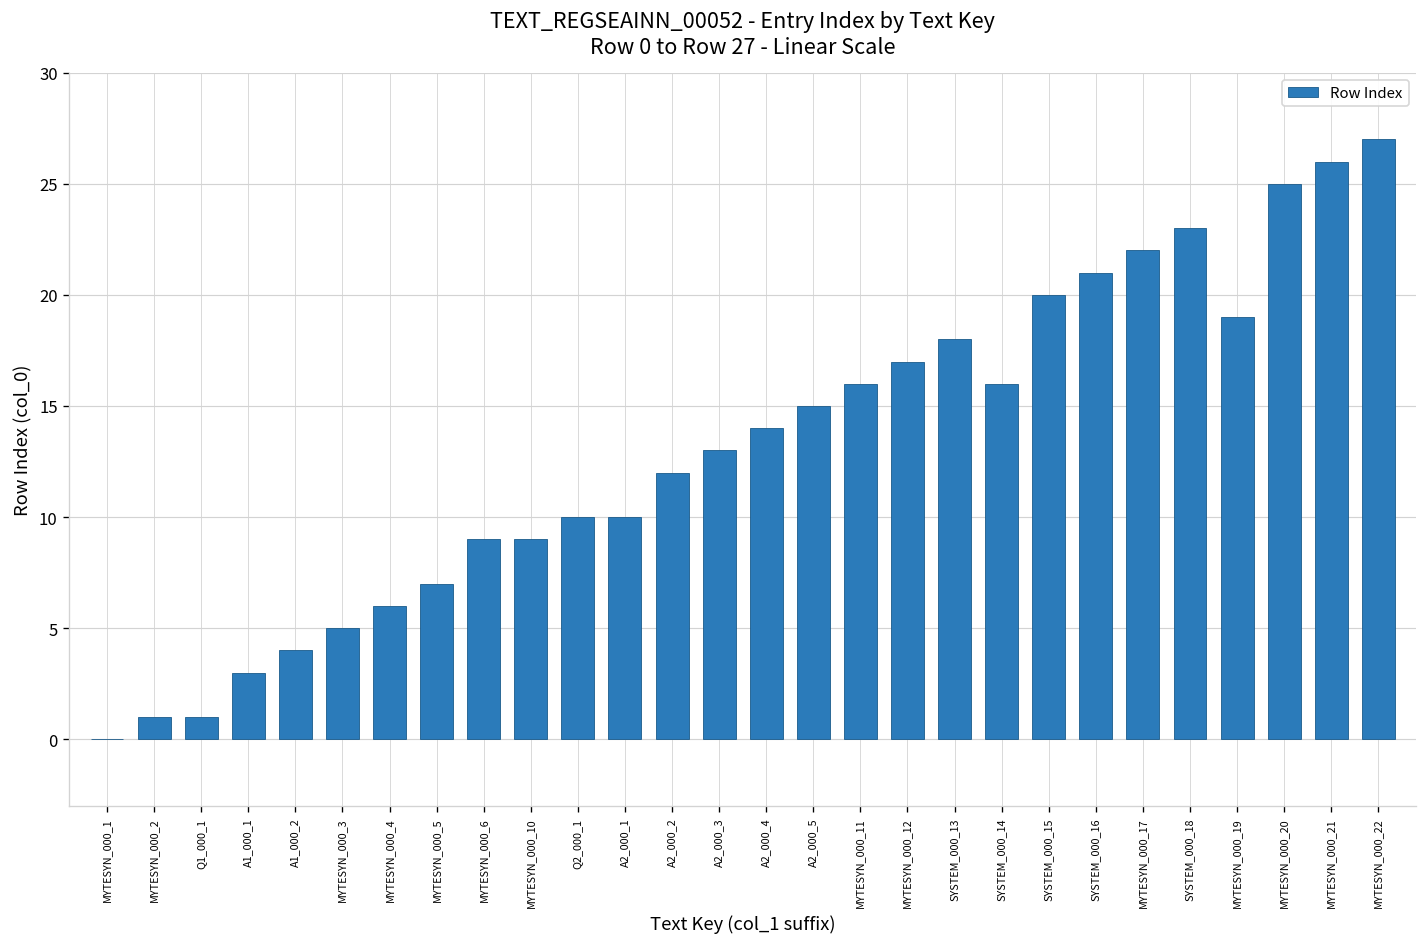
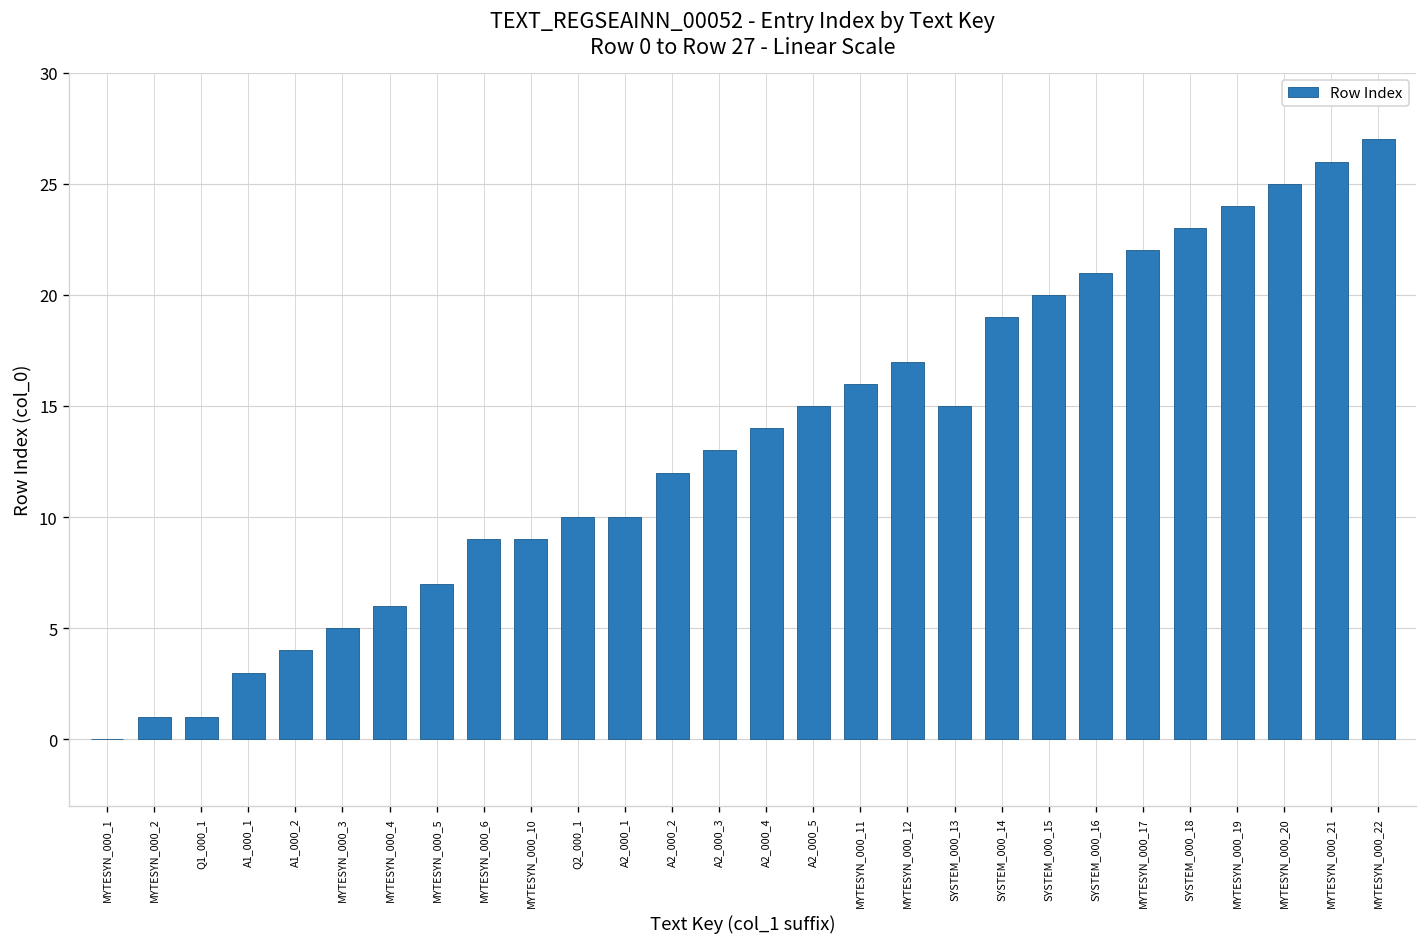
  {
    "MYTESYN_000_1": 0,
    "MYTESYN_000_2": 1,
    "Q1_000_1": 1,
    "A1_000_1": 3,
    "A1_000_2": 4,
    "MYTESYN_000_3": 5,
    "MYTESYN_000_4": 6,
    "MYTESYN_000_5": 7,
    "MYTESYN_000_6": 9,
    "MYTESYN_000_10": 9,
    "Q2_000_1": 10,
    "A2_000_1": 10,
    "A2_000_2": 12,
    "A2_000_3": 13,
    "A2_000_4": 14,
    "A2_000_5": 15,
    "MYTESYN_000_11": 16,
    "MYTESYN_000_12": 17,
-   "SYSTEM_000_13": 18,
-   "SYSTEM_000_14": 16,
+   "SYSTEM_000_13": 15,
+   "SYSTEM_000_14": 19,
    "SYSTEM_000_15": 20,
    "SYSTEM_000_16": 21,
    "MYTESYN_000_17": 22,
    "SYSTEM_000_18": 23,
-   "MYTESYN_000_19": 19,
+   "MYTESYN_000_19": 24,
    "MYTESYN_000_20": 25,
    "MYTESYN_000_21": 26,
    "MYTESYN_000_22": 27
  }
